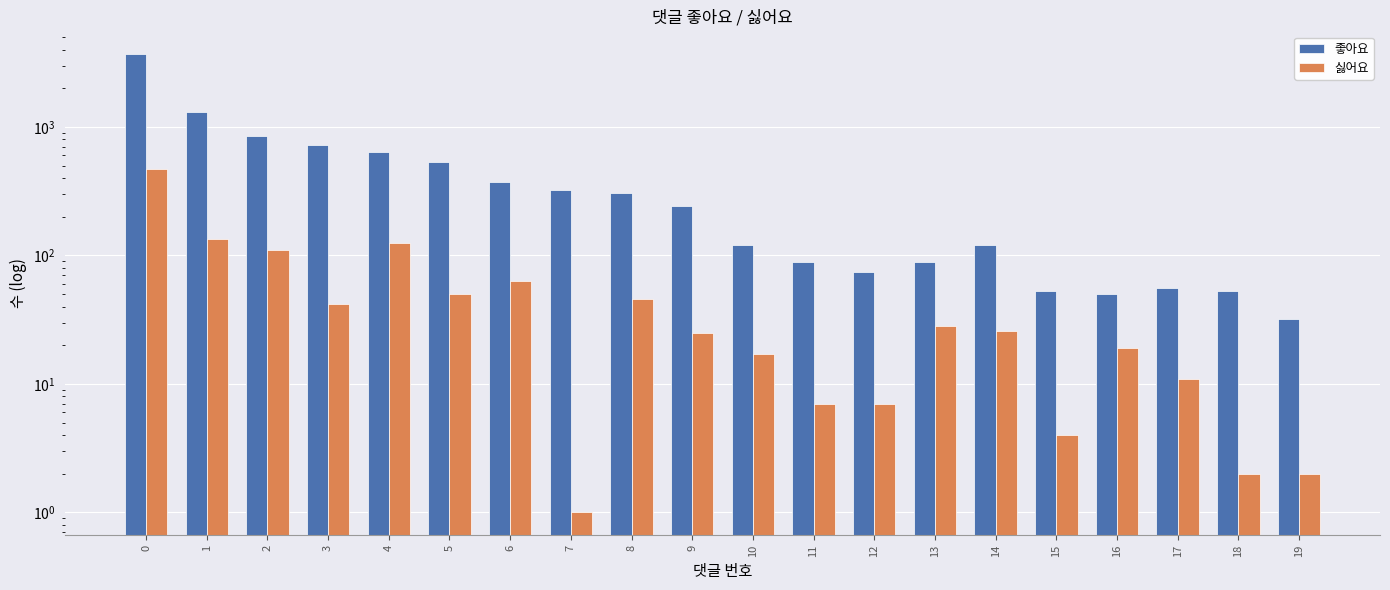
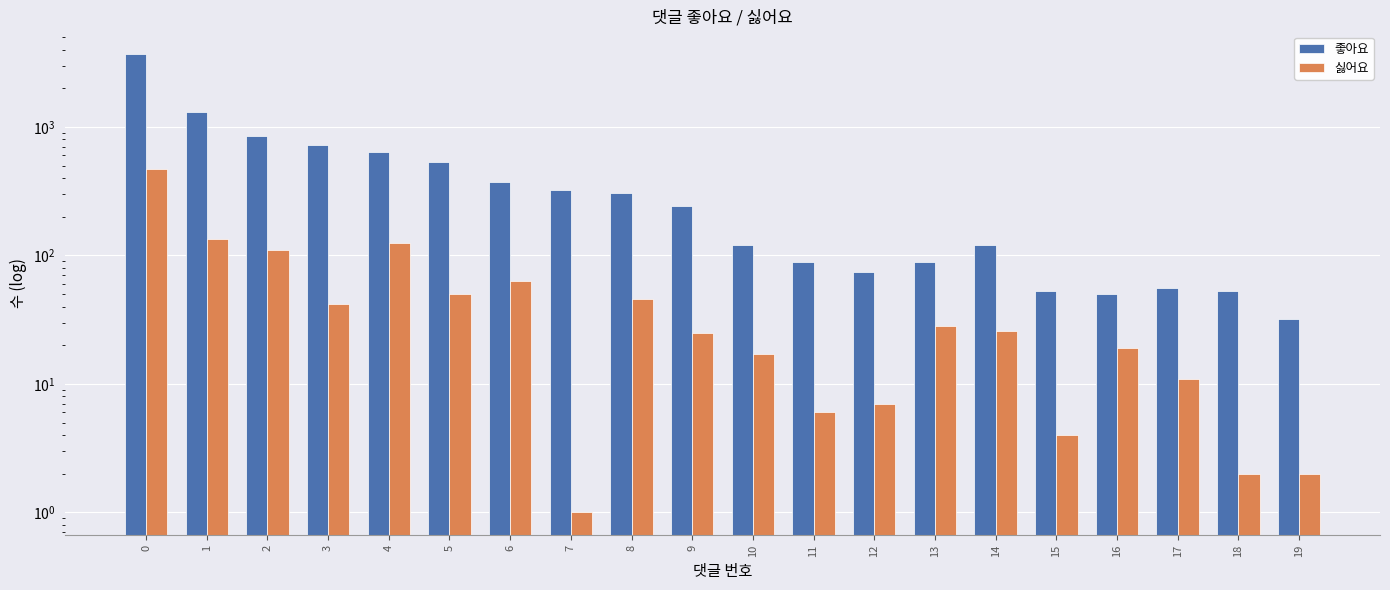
  {
    "좋아요": {
      "0": 3700,
      "1": 1300,
      "2": 800,
      "3": 700,
      "4": 600,
      "5": 530,
      "6": 370,
      "7": 320,
      "8": 310,
      "9": 240,
      "10": 120,
      "11": 90,
      "12": 80,
      "13": 90,
      "14": 120,
      "15": 53,
      "16": 50,
      "17": 60,
      "18": 53,
      "19": 32
    },
    "싫어요": {
      "0": 470,
      "1": 130,
      "2": 110,
      "3": 42,
      "4": 130,
      "5": 50,
      "6": 60,
      "7": 1,
      "8": 46,
      "9": 25,
      "10": 17,
-     "11": 7,
+     "11": 6,
      "12": 7,
      "13": 28,
      "14": 26,
      "15": 4,
      "16": 19,
      "17": 11,
      "18": 2,
      "19": 2
    }
  }
